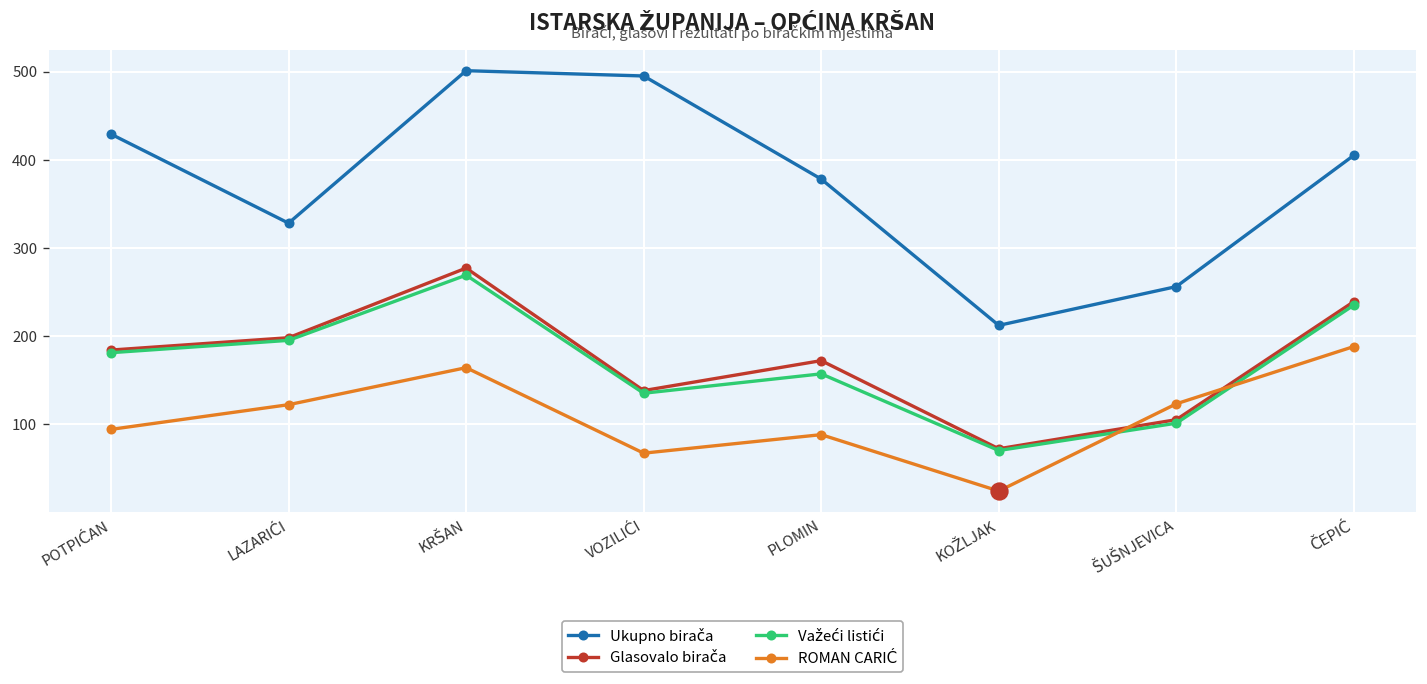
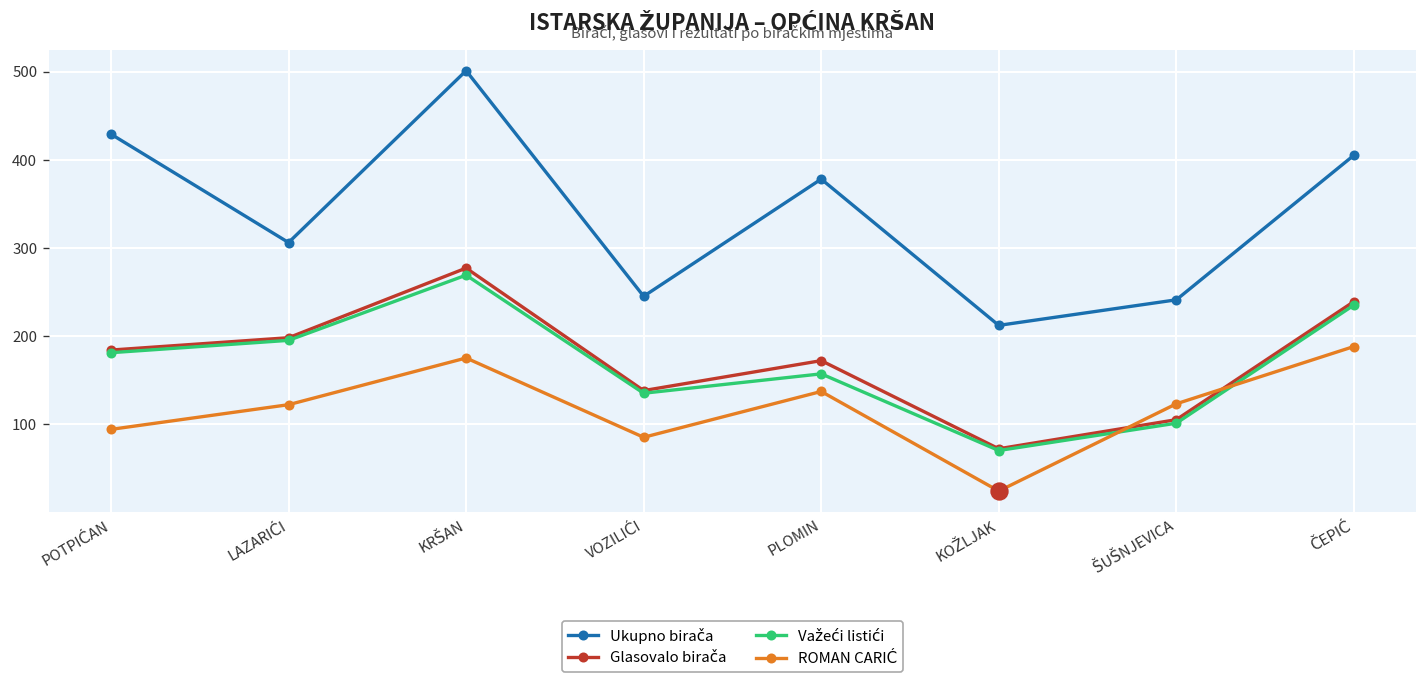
  {
    "Ukupno birača": {
      "POTPIĆAN": 430,
-     "LAZARIĆI": 330,
+     "LAZARIĆI": 310,
      "KRŠAN": 500,
-     "VOZILIĆI": 500,
+     "VOZILIĆI": 250,
      "PLOMIN": 380,
      "KOŽLJAK": 210,
-     "ŠUŠNJEVICA": 260,
+     "ŠUŠNJEVICA": 240,
      "ČEPIĆ": 410
    },
    "Važeći listići": {
      "KRŠAN": 270,
      "PLOMIN": 160,
      "ŠUŠNJEVICA": 100,
      "ČEPIĆ": 240
    },
    "ROMAN CARIĆ": {
      "POTPIĆAN": 90,
      "LAZARIĆI": 120,
-     "KRŠAN": 160,
-     "VOZILIĆI": 70,
-     "PLOMIN": 90,
+     "KRŠAN": 180,
+     "VOZILIĆI": 90,
+     "PLOMIN": 140,
      "ŠUŠNJEVICA": 120,
      "ČEPIĆ": 190
    }
  }
